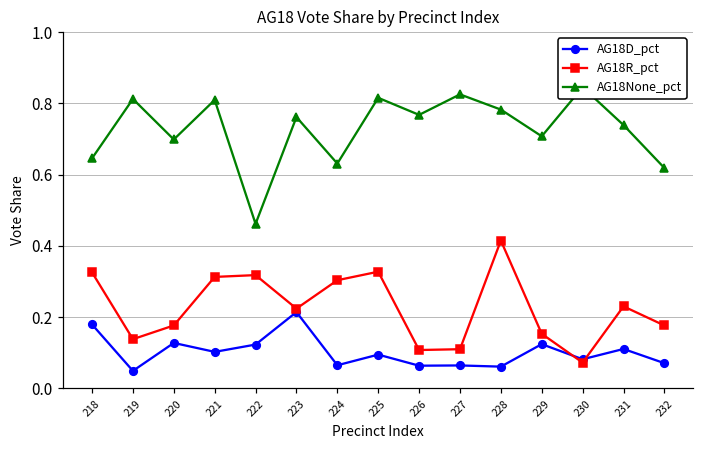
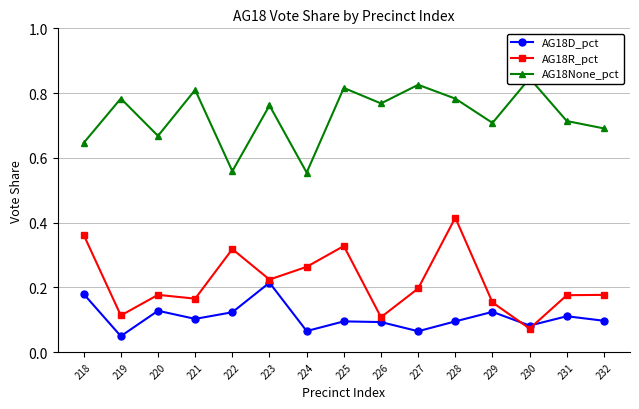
  {
    "AG18D_pct": {
      "218": 0.18,
      "219": 0.05,
      "220": 0.13,
      "221": 0.10,
      "222": 0.12,
      "223": 0.21,
      "224": 0.06,
      "225": 0.09,
-     "226": 0.06,
+     "226": 0.09,
      "227": 0.06,
-     "228": 0.06,
+     "228": 0.09,
      "229": 0.12,
      "230": 0.08,
      "231": 0.11,
-     "232": 0.07
+     "232": 0.10
    },
    "AG18R_pct": {
-     "218": 0.33,
-     "219": 0.14,
+     "218": 0.36,
+     "219": 0.11,
      "220": 0.18,
-     "221": 0.31,
+     "221": 0.17,
      "222": 0.32,
      "223": 0.22,
-     "224": 0.30,
+     "224": 0.26,
      "225": 0.33,
      "226": 0.11,
-     "227": 0.11,
+     "227": 0.20,
      "228": 0.42,
      "229": 0.15,
      "230": 0.07,
-     "231": 0.23,
+     "231": 0.18,
      "232": 0.18
    },
    "AG18None_pct": {
      "218": 0.65,
-     "219": 0.81,
-     "220": 0.70,
+     "219": 0.78,
+     "220": 0.67,
      "221": 0.81,
-     "222": 0.46,
+     "222": 0.56,
      "223": 0.76,
-     "224": 0.63,
+     "224": 0.55,
      "225": 0.82,
      "226": 0.77,
      "227": 0.83,
      "228": 0.78,
      "229": 0.71,
-     "231": 0.74,
-     "232": 0.62
+     "231": 0.71,
+     "232": 0.69
    }
  }
